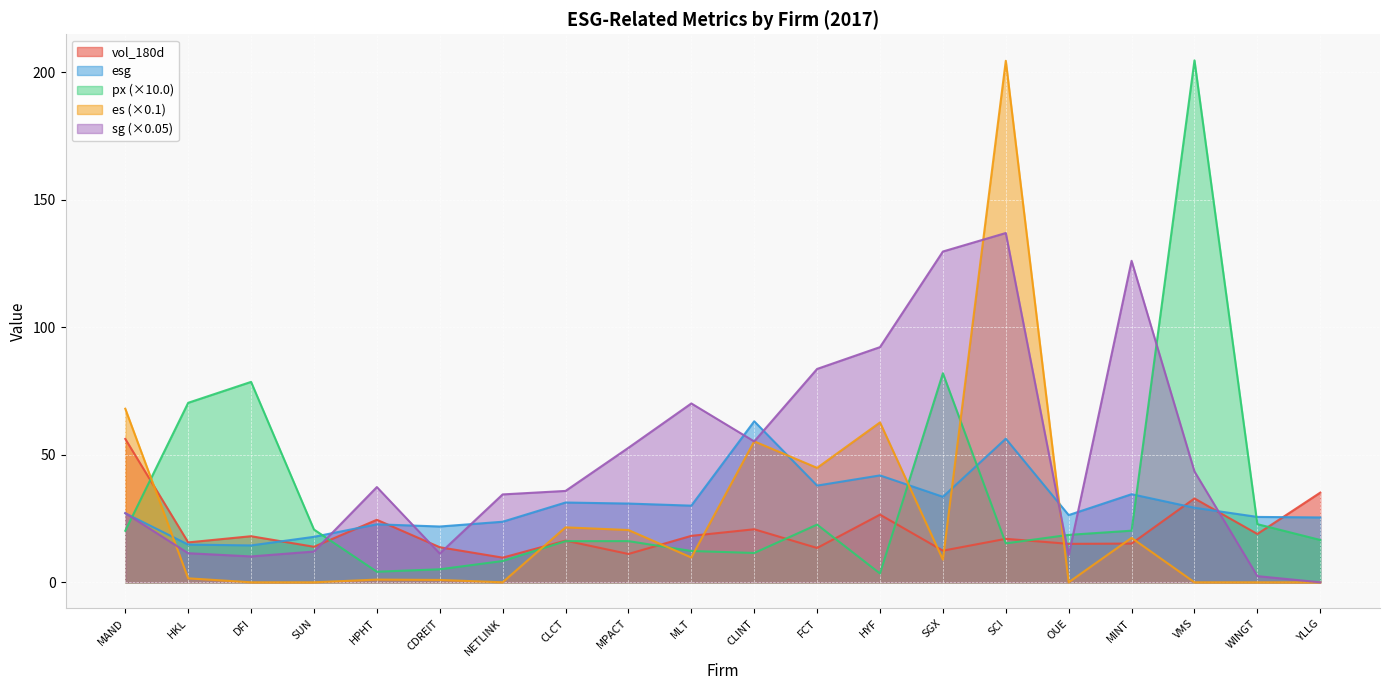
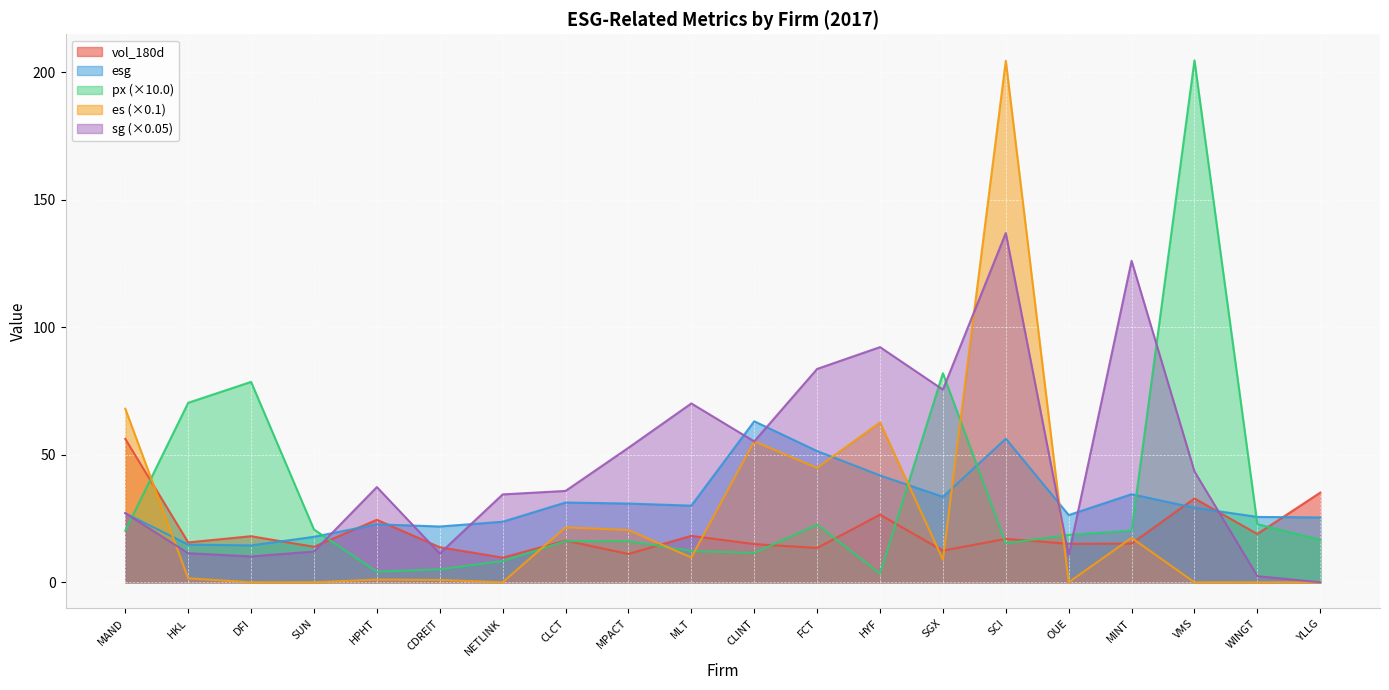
  {
    "vol_180d": {
      "MAND": 56,
      "DFI": 18,
      "SUN": 14,
      "HPHT": 25,
      "CDREIT": 14,
      "NETLINK": 10,
      "MPACT": 11,
      "MLT": 18,
-     "CLINT": 21,
+     "CLINT": 15,
      "FCT": 13,
      "HYF": 27,
      "SGX": 12,
      "SCI": 17,
      "OUE": 15,
      "MINT": 15,
      "VMS": 33,
      "WINGT": 19,
      "YLLG": 35
    },
    "esg": {
      "DFI": 14,
      "SUN": 18,
      "HPHT": 23,
      "CDREIT": 22,
      "NETLINK": 24,
      "CLCT": 31,
      "MPACT": 31,
      "MLT": 30,
      "CLINT": 63,
-     "FCT": 38,
+     "FCT": 51,
      "HYF": 42,
      "SGX": 34,
      "SCI": 56,
      "OUE": 26,
      "MINT": 35,
      "VMS": 29,
      "WINGT": 26,
      "YLLG": 25
    },
    "px (×10.0)": {
      "MAND": 20,
      "HKL": 70,
      "DFI": 79,
      "SUN": 21,
      "HPHT": 4,
      "CDREIT": 5,
      "NETLINK": 8,
      "MPACT": 16,
      "MLT": 12,
      "CLINT": 12,
      "FCT": 23,
      "HYF": 3,
      "SGX": 82,
      "SCI": 15,
      "OUE": 19,
      "MINT": 20,
      "VMS": 205,
      "WINGT": 23,
      "YLLG": 17
    },
    "es (×0.1)": {
      "MAND": 68,
      "HKL": 2,
      "DFI": 0,
      "SUN": 0,
      "HPHT": 1,
      "CDREIT": 1,
      "NETLINK": 0,
      "CLCT": 22,
      "MPACT": 21,
      "MLT": 10,
      "FCT": 45,
      "HYF": 63,
      "SGX": 9,
      "SCI": 205,
      "OUE": 0,
      "MINT": 17,
      "VMS": 0,
      "WINGT": 0
    },
    "sg (×0.05)": {
      "HKL": 11,
      "DFI": 10,
      "SUN": 12,
      "HPHT": 37,
      "CDREIT": 11,
      "NETLINK": 34,
      "CLCT": 36,
      "MPACT": 53,
      "MLT": 70,
      "FCT": 84,
      "HYF": 92,
-     "SGX": 130,
+     "SGX": 76,
      "SCI": 137,
      "OUE": 11,
      "MINT": 126,
      "VMS": 43,
      "WINGT": 2
    }
  }
